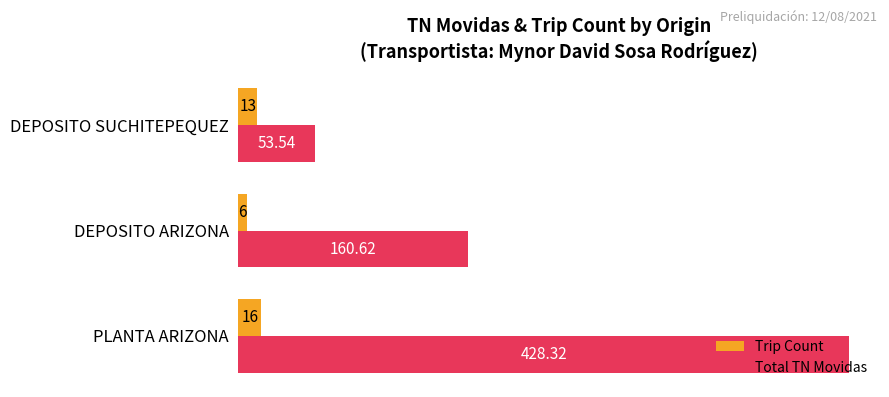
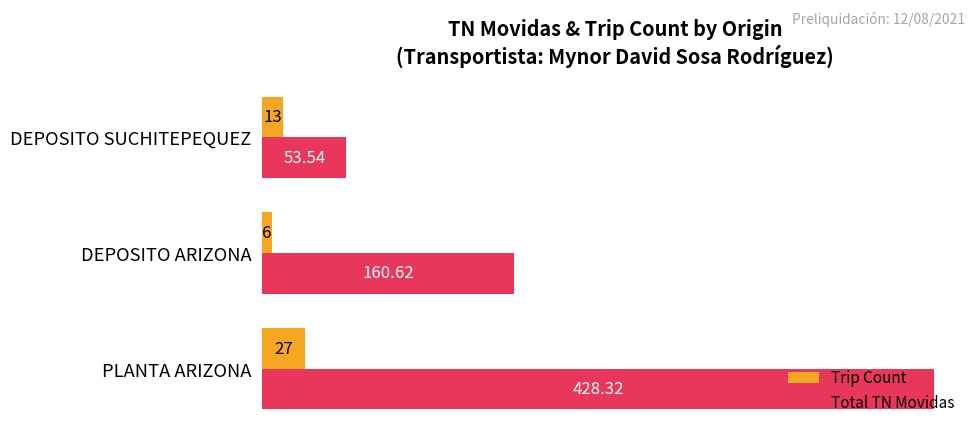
  {
    "Trip Count": {
      "DEPOSITO SUCHITEPEQUEZ": 13,
      "DEPOSITO ARIZONA": 6,
-     "PLANTA ARIZONA": 16
+     "PLANTA ARIZONA": 27
    },
    "Total TN Movidas": {
      "DEPOSITO SUCHITEPEQUEZ": 53.54,
      "DEPOSITO ARIZONA": 160.62,
      "PLANTA ARIZONA": 428.32
    }
  }
